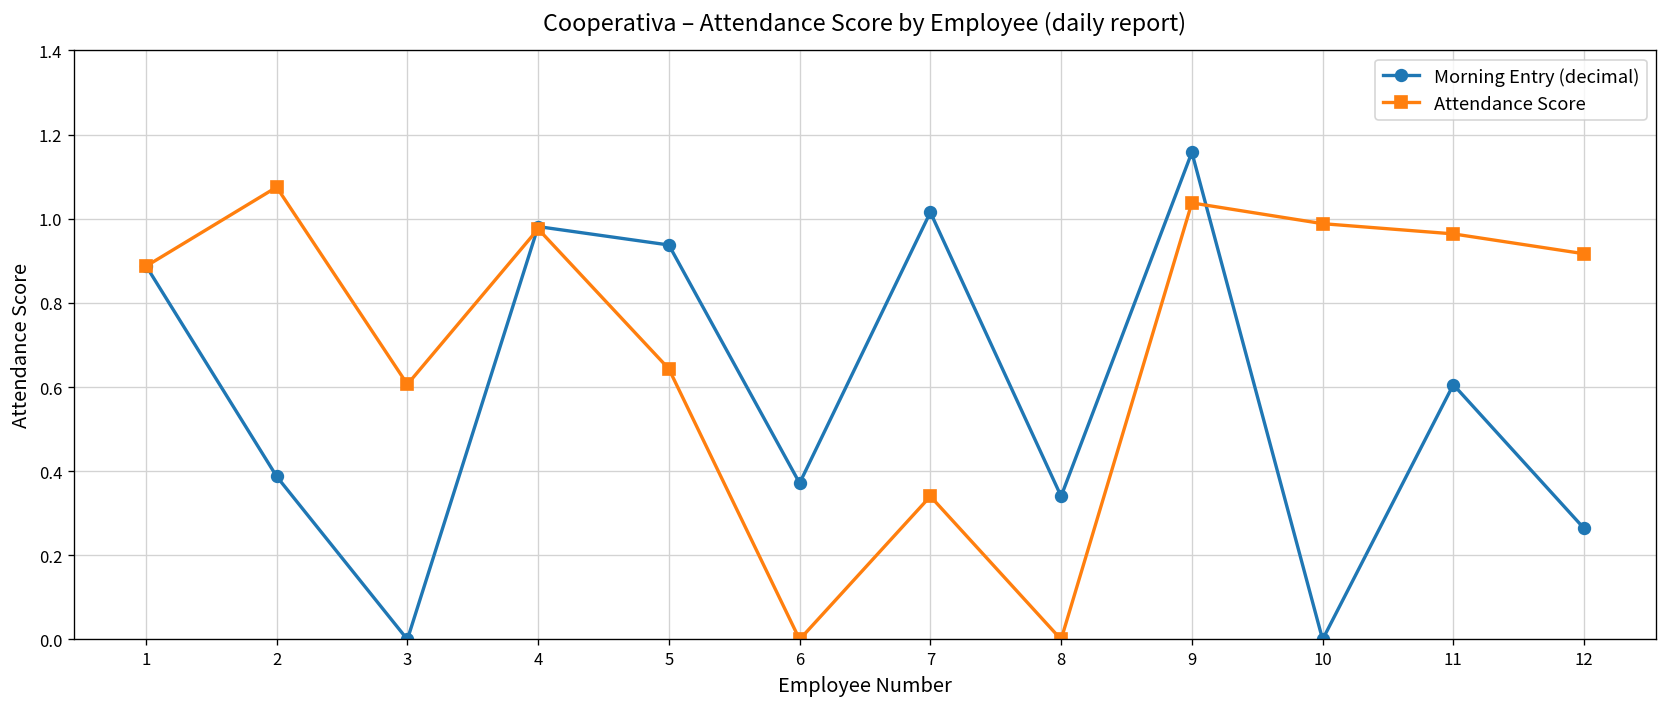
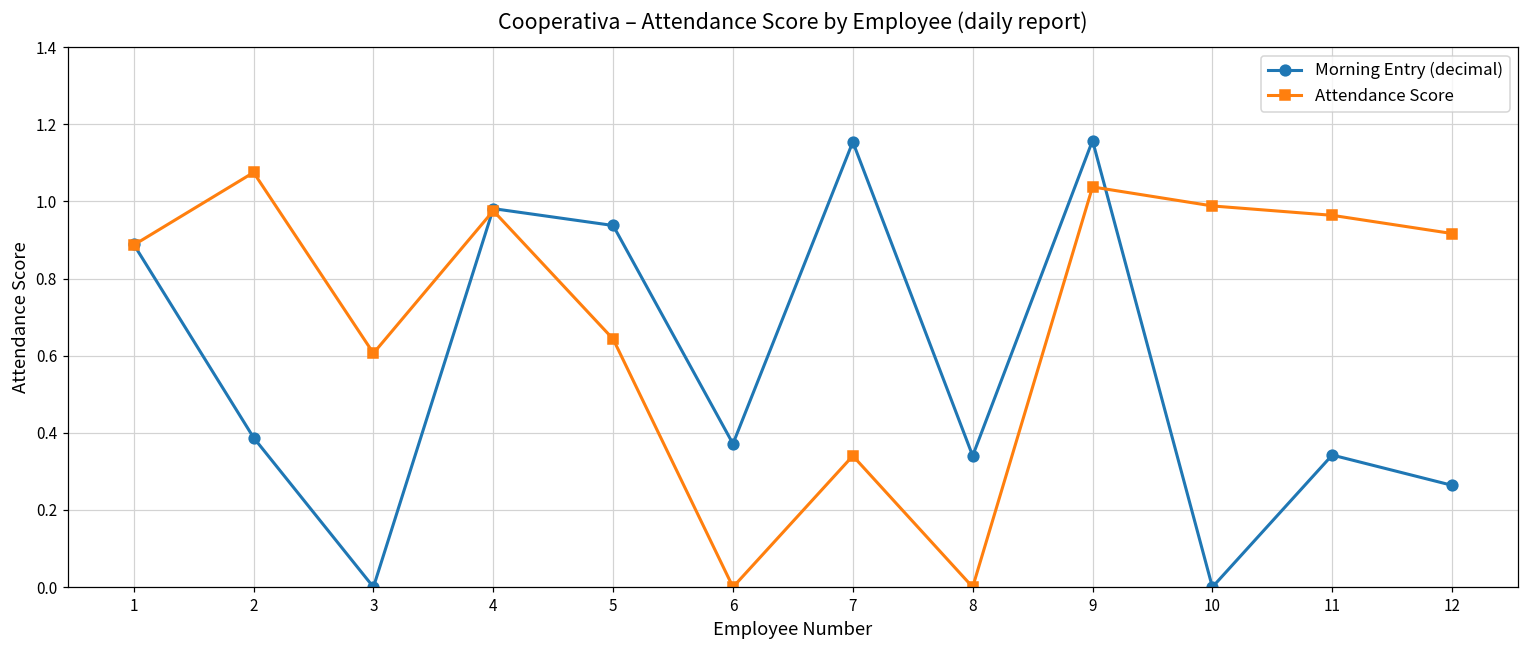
  {
    "Morning Entry (decimal)": {
      "2": 0.39,
      "3": 0.00,
      "5": 0.94,
      "6": 0.37,
-     "7": 1.02,
+     "7": 1.15,
      "8": 0.34,
      "9": 1.16,
      "10": 0.00,
-     "11": 0.61,
+     "11": 0.34,
      "12": 0.26
    },
    "Attendance Score": {
      "2": 1.08,
      "3": 0.61,
      "5": 0.64,
      "6": 0.00,
      "7": 0.34,
      "8": 0.00,
      "9": 1.04,
      "10": 0.99,
      "11": 0.96,
      "12": 0.92
    }
  }
